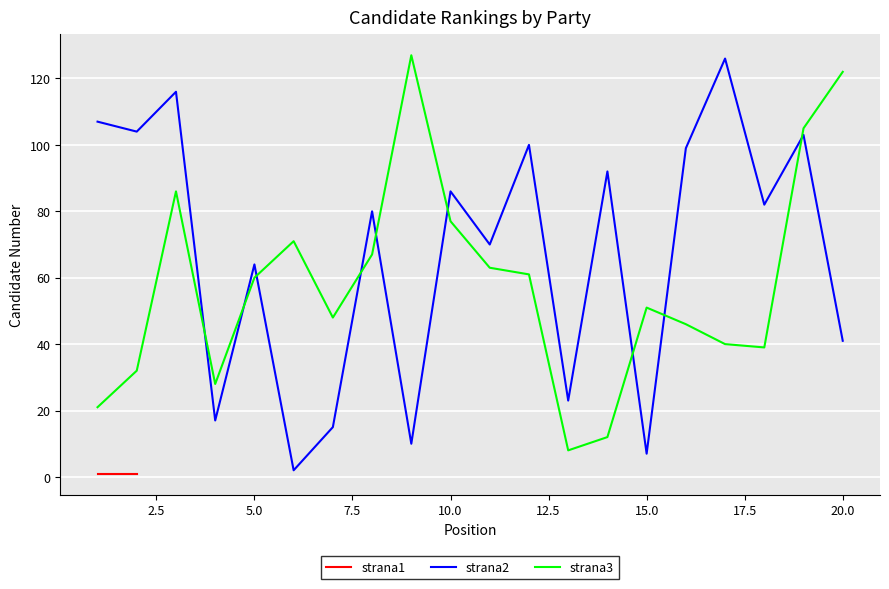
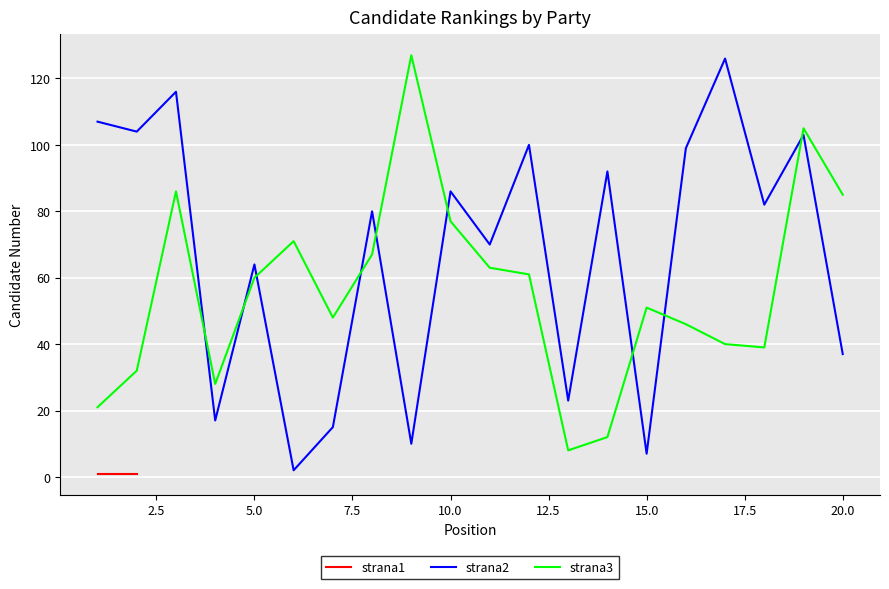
  {
    "strana2": {
      "5.0": 64,
      "10.0": 86,
      "15.0": 7,
-     "20.0": 41
+     "20.0": 37
    },
    "strana3": {
      "5.0": 60,
      "10.0": 77,
      "15.0": 51,
-     "20.0": 122
+     "20.0": 85
    }
  }
